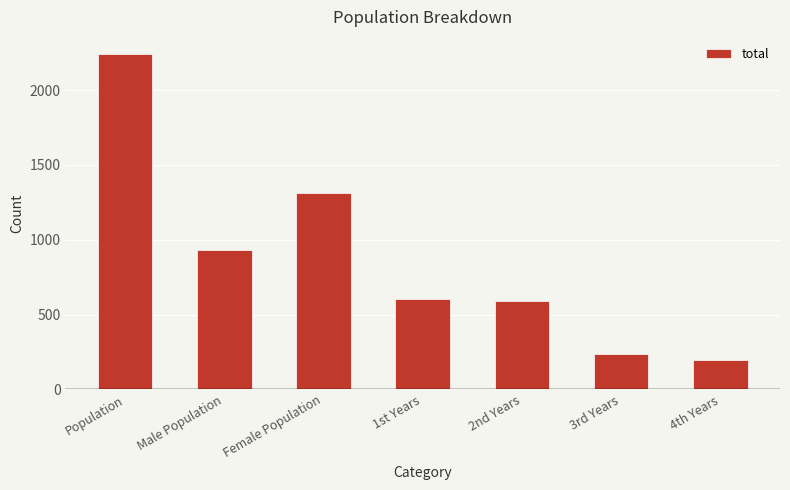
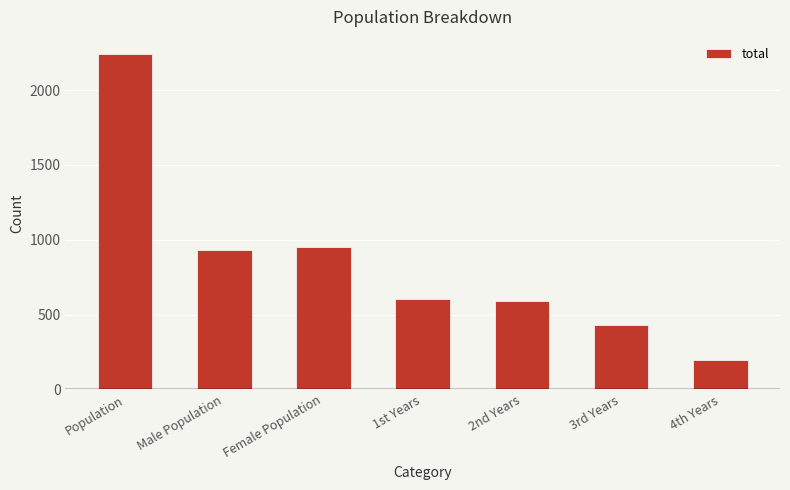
  {
    "Population": 2240,
    "Male Population": 930,
-   "Female Population": 1310,
+   "Female Population": 950,
    "1st Years": 600,
    "2nd Years": 590,
-   "3rd Years": 240,
+   "3rd Years": 430,
    "4th Years": 200
  }
